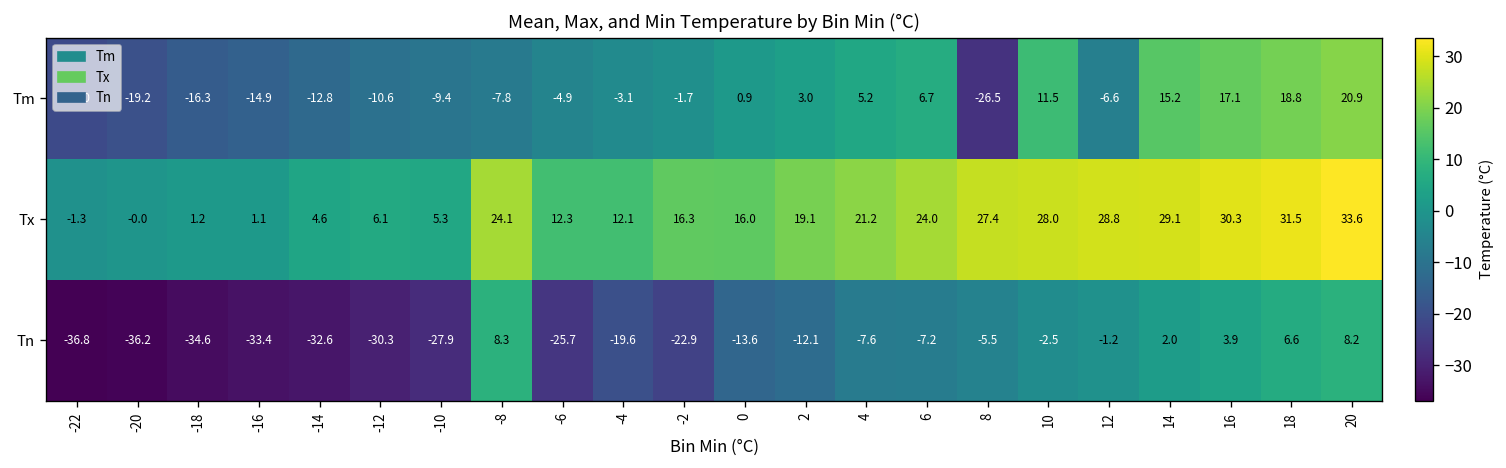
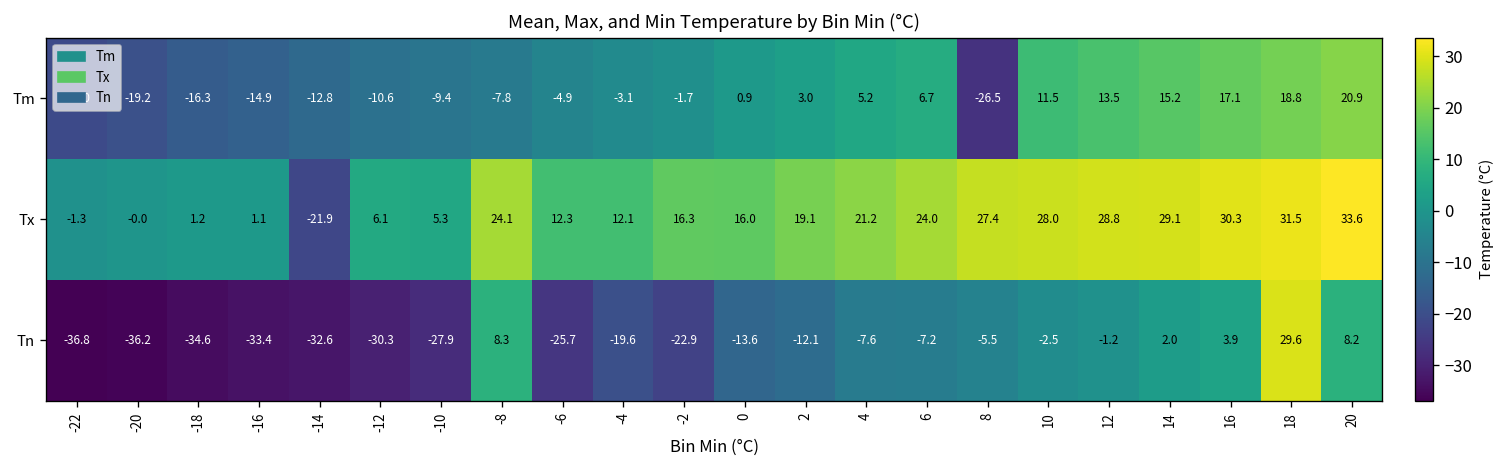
  {
    "Tm": {
      "-20": -19.2,
      "-18": -16.3,
      "-16": -14.9,
      "-14": -12.8,
      "-12": -10.6,
      "-10": -9.4,
      "-8": -7.8,
      "-6": -4.9,
      "-4": -3.1,
      "-2": -1.7,
      "0": 0.9,
      "2": 3.0,
      "4": 5.2,
      "6": 6.7,
      "8": -26.5,
      "10": 11.5,
-     "12": -6.6,
+     "12": 13.5,
      "14": 15.2,
      "16": 17.1,
      "18": 18.8,
      "20": 20.9
    },
    "Tx": {
      "-22": -1.3,
      "-20": -0.0,
      "-18": 1.2,
      "-16": 1.1,
-     "-14": 4.6,
+     "-14": -21.9,
      "-12": 6.1,
      "-10": 5.3,
      "-8": 24.1,
      "-6": 12.3,
      "-4": 12.1,
      "-2": 16.3,
      "0": 16.0,
      "2": 19.1,
      "4": 21.2,
      "6": 24.0,
      "8": 27.4,
      "10": 28.0,
      "12": 28.8,
      "14": 29.1,
      "16": 30.3,
      "18": 31.5,
      "20": 33.6
    },
    "Tn": {
      "-22": -36.8,
      "-20": -36.2,
      "-18": -34.6,
      "-16": -33.4,
      "-14": -32.6,
      "-12": -30.3,
      "-10": -27.9,
      "-8": 8.3,
      "-6": -25.7,
      "-4": -19.6,
      "-2": -22.9,
      "0": -13.6,
      "2": -12.1,
      "4": -7.6,
      "6": -7.2,
      "8": -5.5,
      "10": -2.5,
      "12": -1.2,
      "14": 2.0,
      "16": 3.9,
-     "18": 6.6,
+     "18": 29.6,
      "20": 8.2
    }
  }
